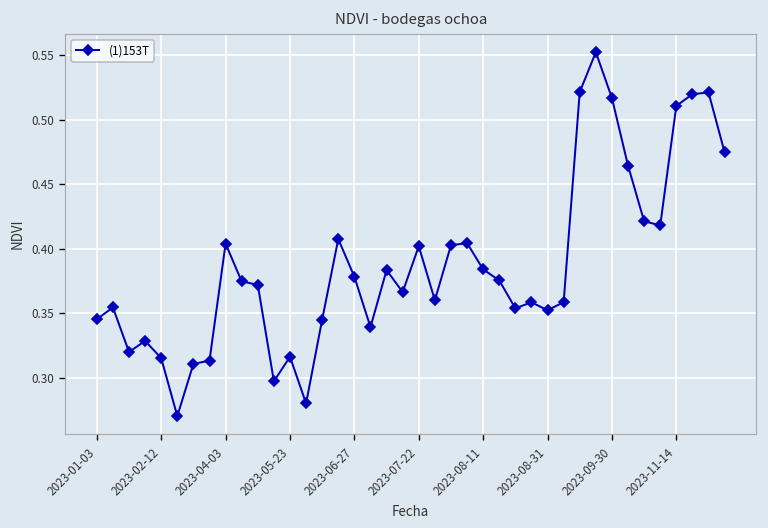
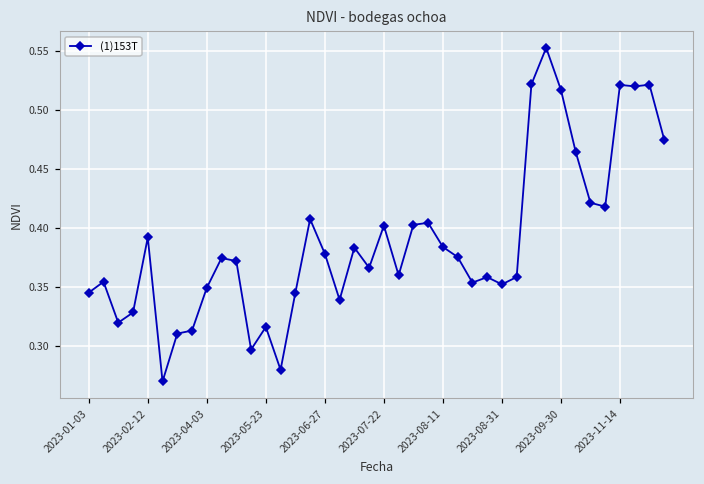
  {
    "2023-01-03": 0.345,
-   "2023-02-12": 0.315,
-   "2023-04-03": 0.404,
+   "2023-02-12": 0.392,
+   "2023-04-03": 0.350,
    "2023-05-23": 0.316,
    "2023-06-27": 0.378,
    "2023-07-22": 0.402,
    "2023-08-11": 0.384,
    "2023-08-31": 0.352,
    "2023-09-30": 0.517,
-   "2023-11-14": 0.511
+   "2023-11-14": 0.521
  }
